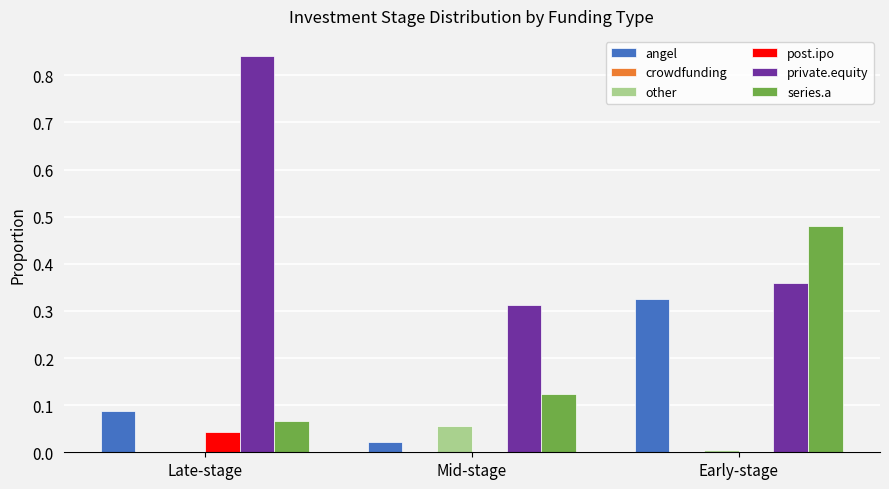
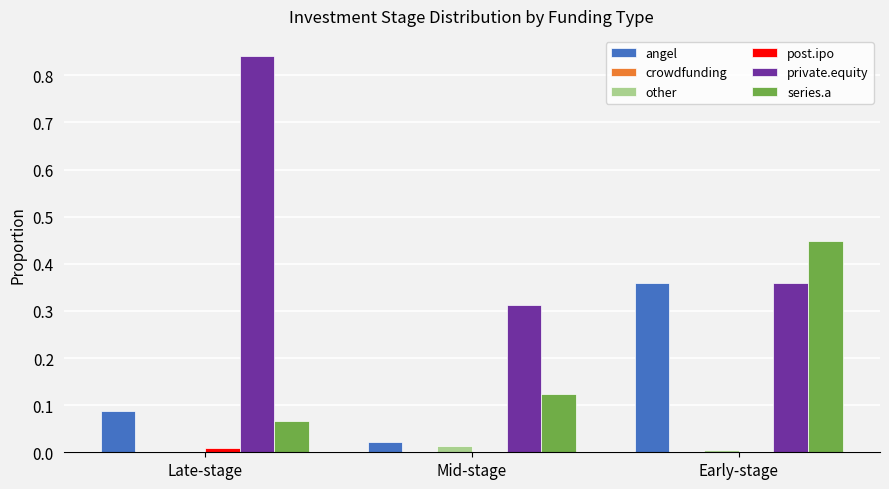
  {
    "angel": {
      "Late-stage": 0.09,
      "Mid-stage": 0.02,
-     "Early-stage": 0.32
+     "Early-stage": 0.36
    },
    "other": {
      "Late-stage": 0.00,
-     "Mid-stage": 0.06
+     "Mid-stage": 0.01
    },
    "post.ipo": {
-     "Late-stage": 0.04,
+     "Late-stage": 0.01,
      "Mid-stage": 0.00
    },
    "private.equity": {
      "Late-stage": 0.84,
      "Mid-stage": 0.31,
      "Early-stage": 0.36
    },
    "series.a": {
      "Late-stage": 0.07,
      "Mid-stage": 0.12,
-     "Early-stage": 0.48
+     "Early-stage": 0.45
    }
  }
